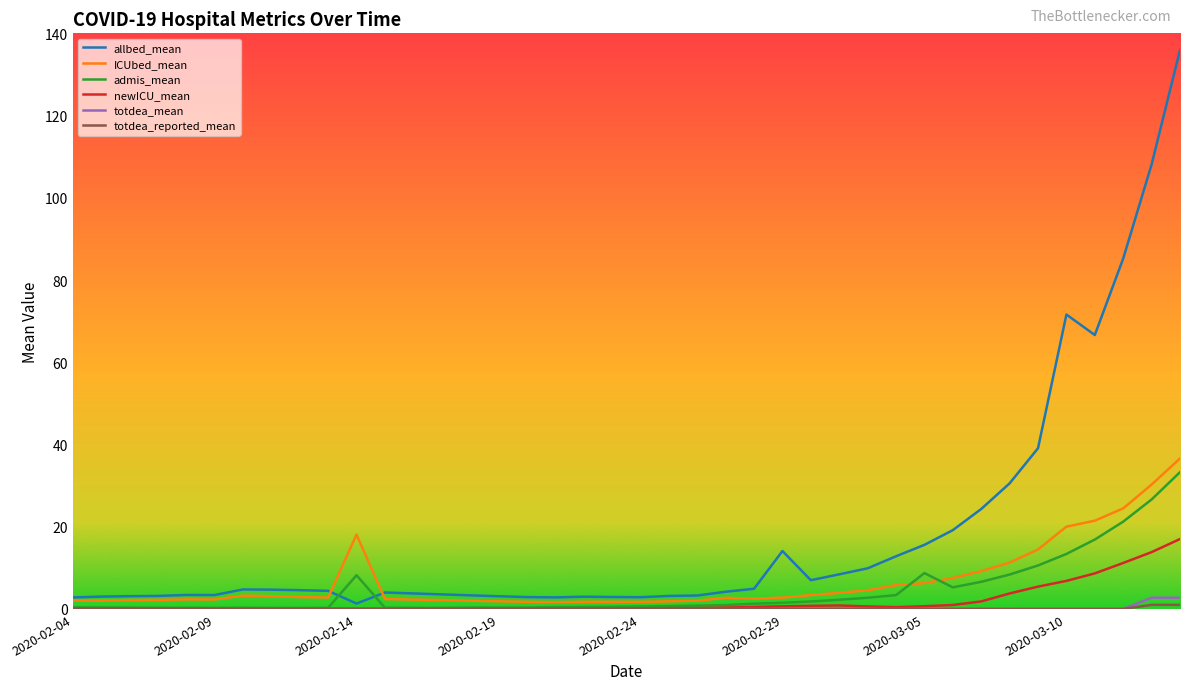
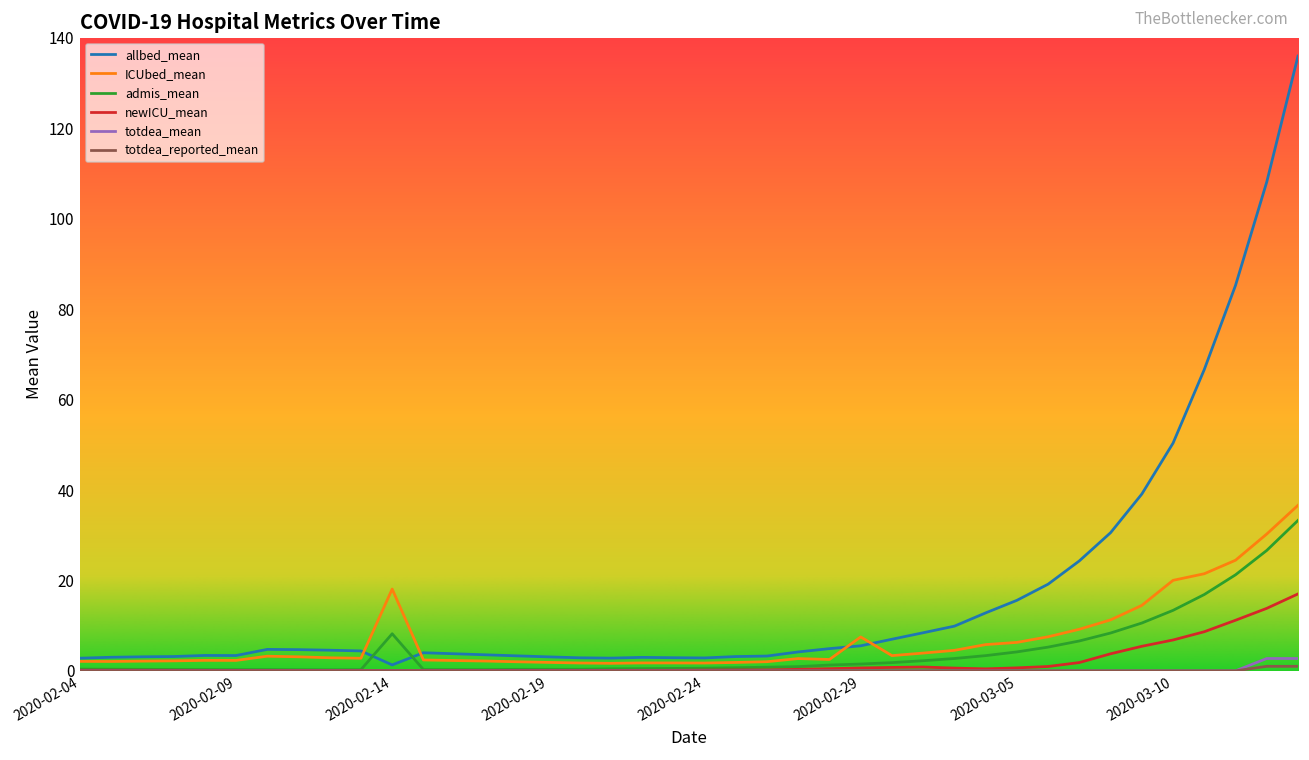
  {
    "allbed_mean": {
      "2020-02-04": 3,
      "2020-02-09": 3,
      "2020-02-14": 1,
      "2020-02-19": 3,
      "2020-02-24": 3,
-     "2020-02-29": 14,
+     "2020-02-29": 6,
      "2020-03-05": 16,
-     "2020-03-10": 72
+     "2020-03-10": 50
    },
    "ICUbed_mean": {
      "2020-02-04": 2,
      "2020-02-09": 2,
      "2020-02-14": 18,
      "2020-02-19": 2,
      "2020-02-24": 2,
-     "2020-02-29": 3,
+     "2020-02-29": 7,
      "2020-03-05": 6,
      "2020-03-10": 20
    },
    "admis_mean": {
      "2020-02-14": 8,
      "2020-02-29": 2,
-     "2020-03-05": 9,
+     "2020-03-05": 4,
      "2020-03-10": 13
    },
    "newICU_mean": {
      "2020-02-29": 1,
      "2020-03-05": 1,
      "2020-03-10": 7
    }
  }
